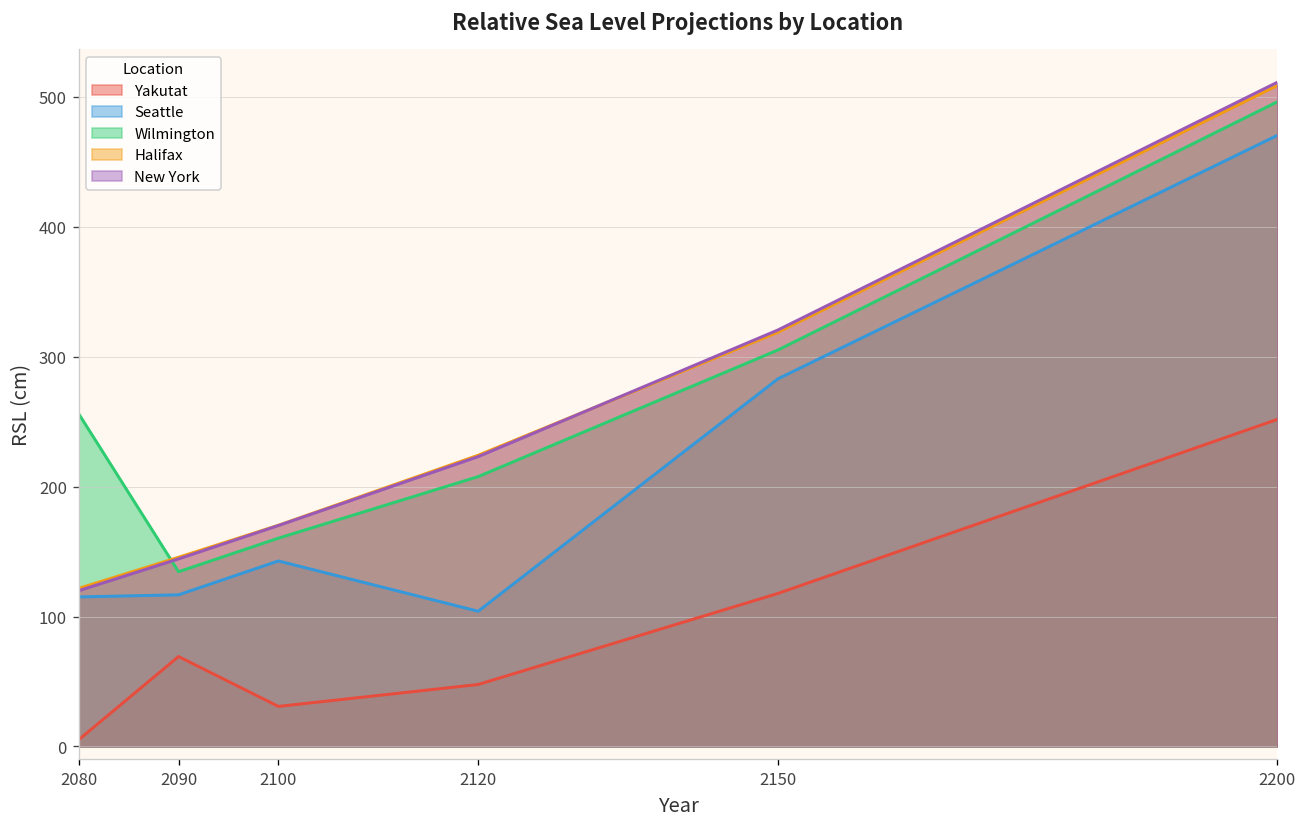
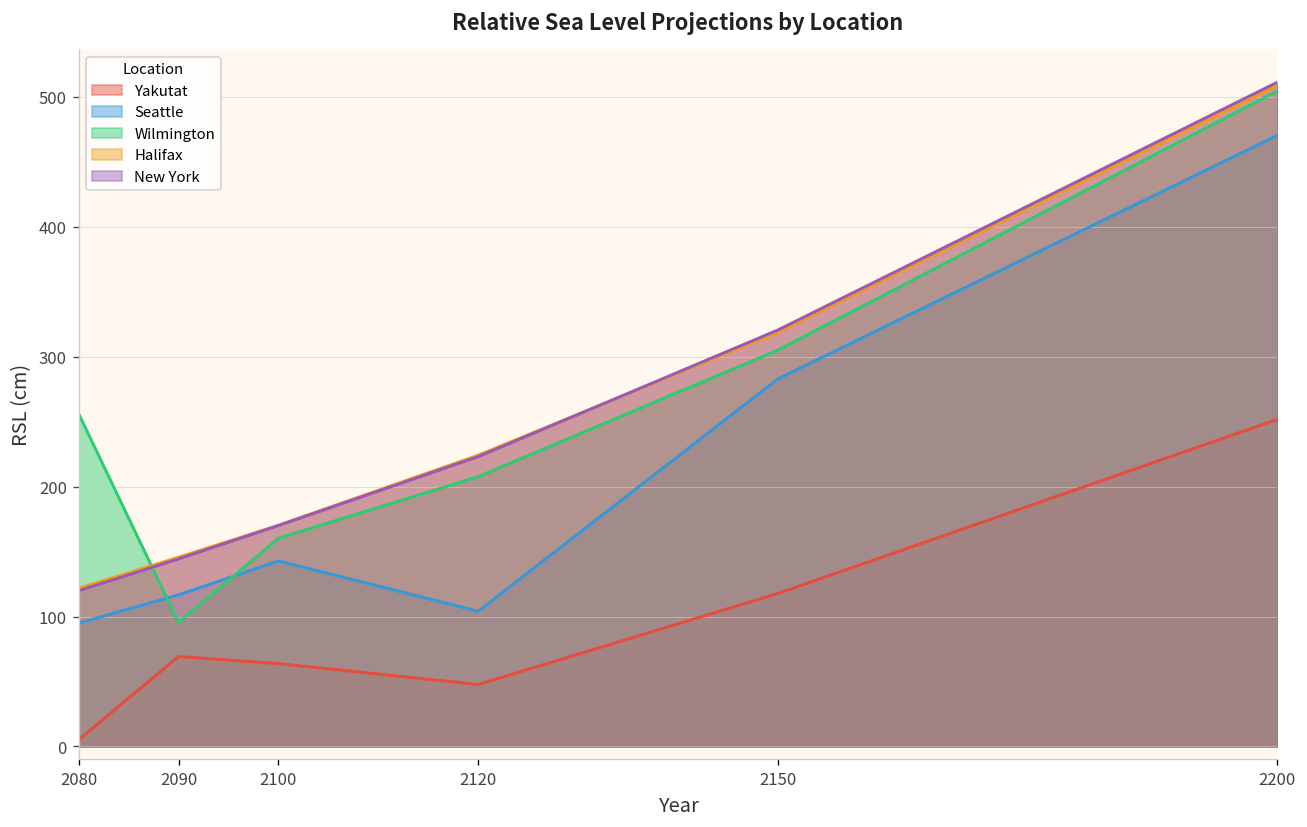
  {
    "Yakutat": {
      "2080": 5,
      "2090": 69,
-     "2100": 31,
+     "2100": 64,
      "2120": 48,
      "2150": 118,
      "2200": 252
    },
    "Seattle": {
-     "2080": 115,
+     "2080": 95,
      "2090": 117,
      "2100": 143,
      "2120": 104,
      "2150": 283,
      "2200": 470
    },
    "Wilmington": {
      "2080": 256,
-     "2090": 135,
+     "2090": 96,
      "2100": 160,
      "2120": 208,
      "2150": 305,
-     "2200": 496
+     "2200": 505
    },
    "Halifax": {
      "2200": 509
    },
    "New York": {
      "2200": 511
    }
  }
